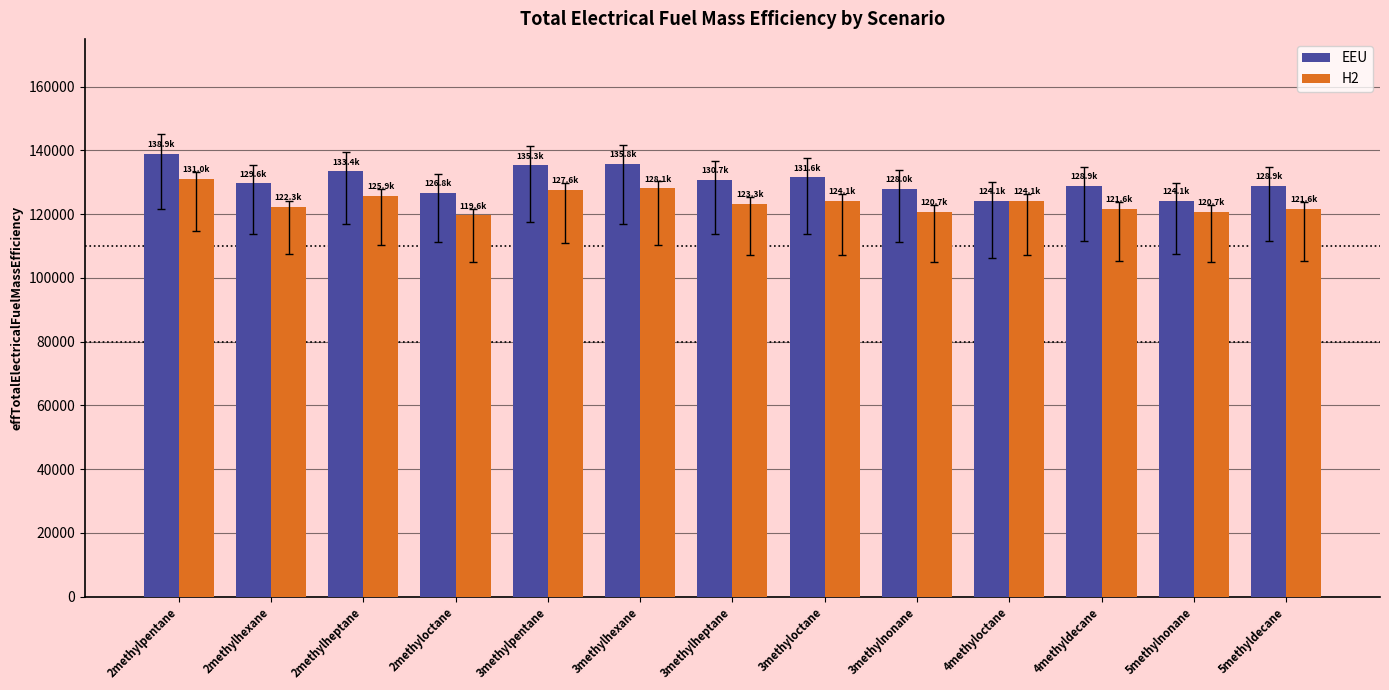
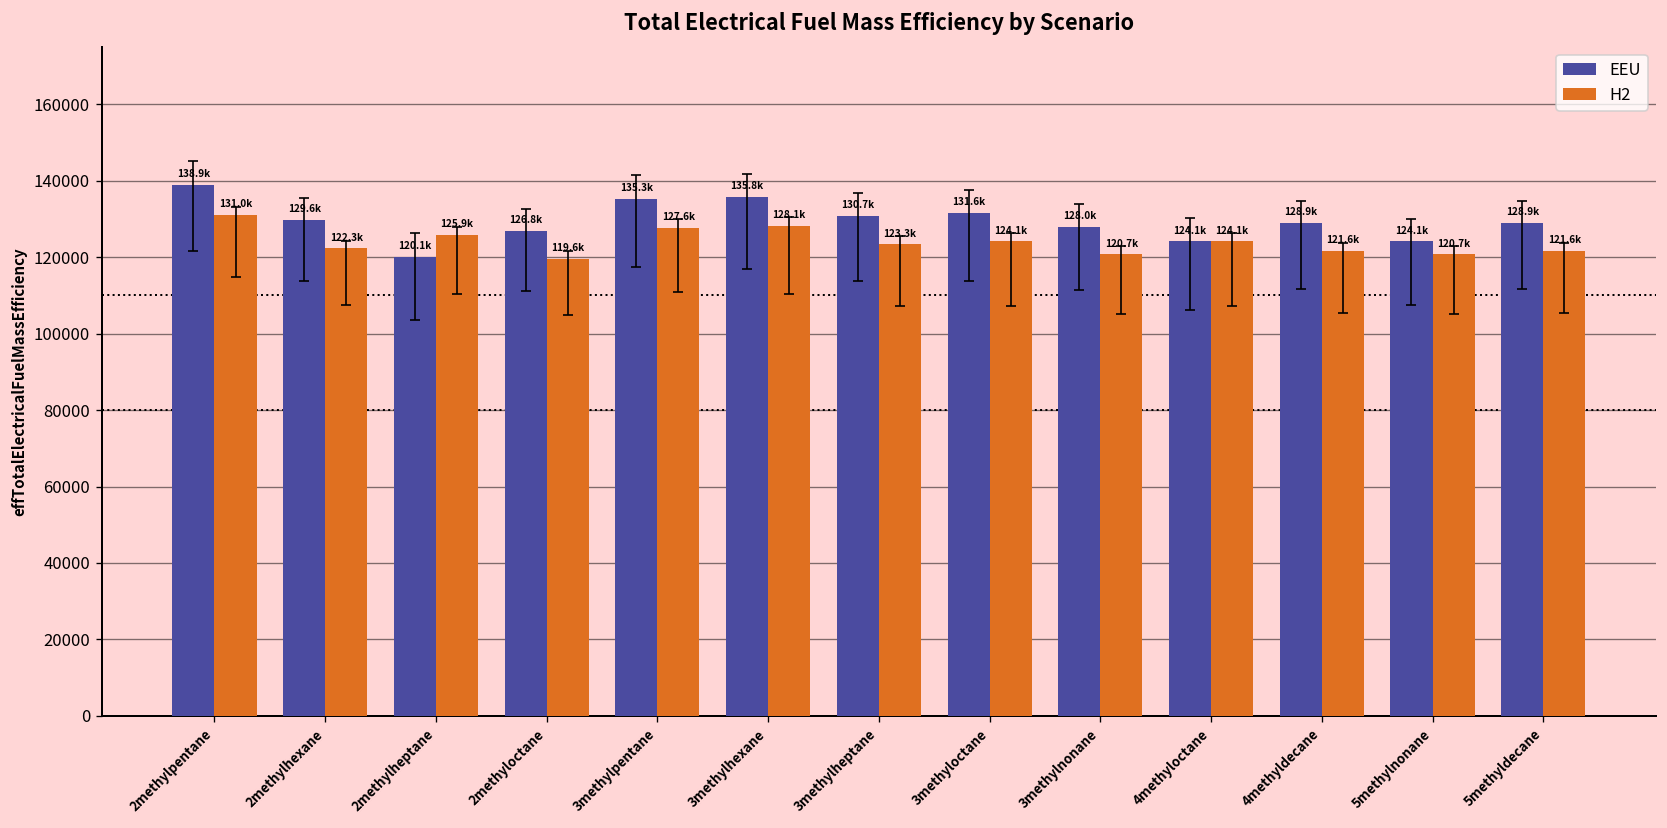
  {
    "EEU": {
      "2methylpentane": "138.9k",
      "2methylhexane": "129.6k",
-     "2methylheptane": "133.4k",
+     "2methylheptane": "120.1k",
      "2methyloctane": "126.8k",
      "3methylpentane": "135.3k",
      "3methylhexane": "135.8k",
      "3methylheptane": "130.7k",
      "3methyloctane": "131.6k",
      "3methylnonane": "128.0k",
      "4methyloctane": "124.1k",
      "4methyldecane": "128.9k",
      "5methylnonane": "124.1k",
      "5methyldecane": "128.9k"
    }
  }
